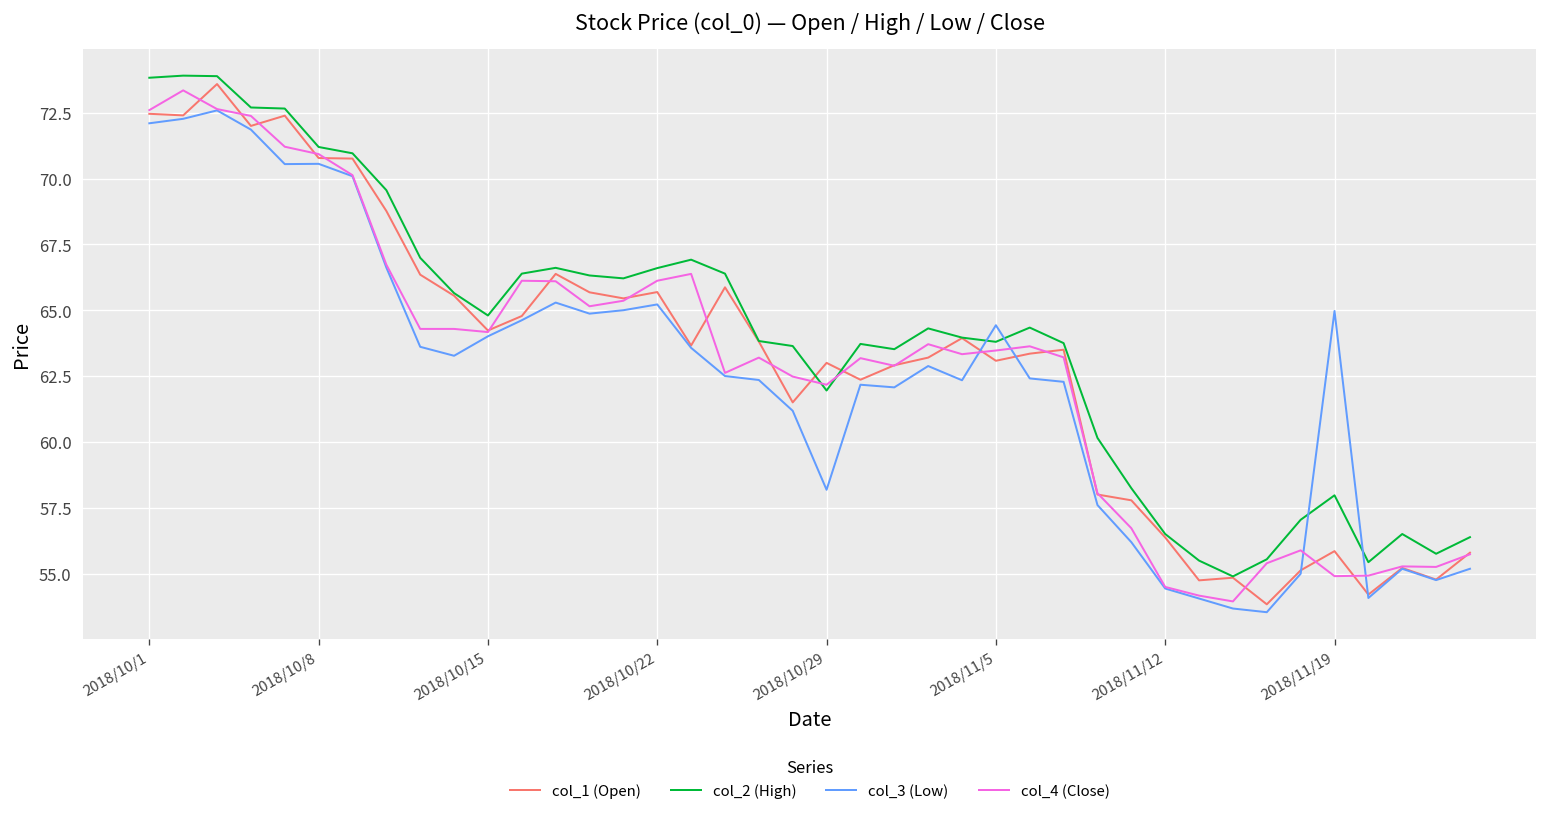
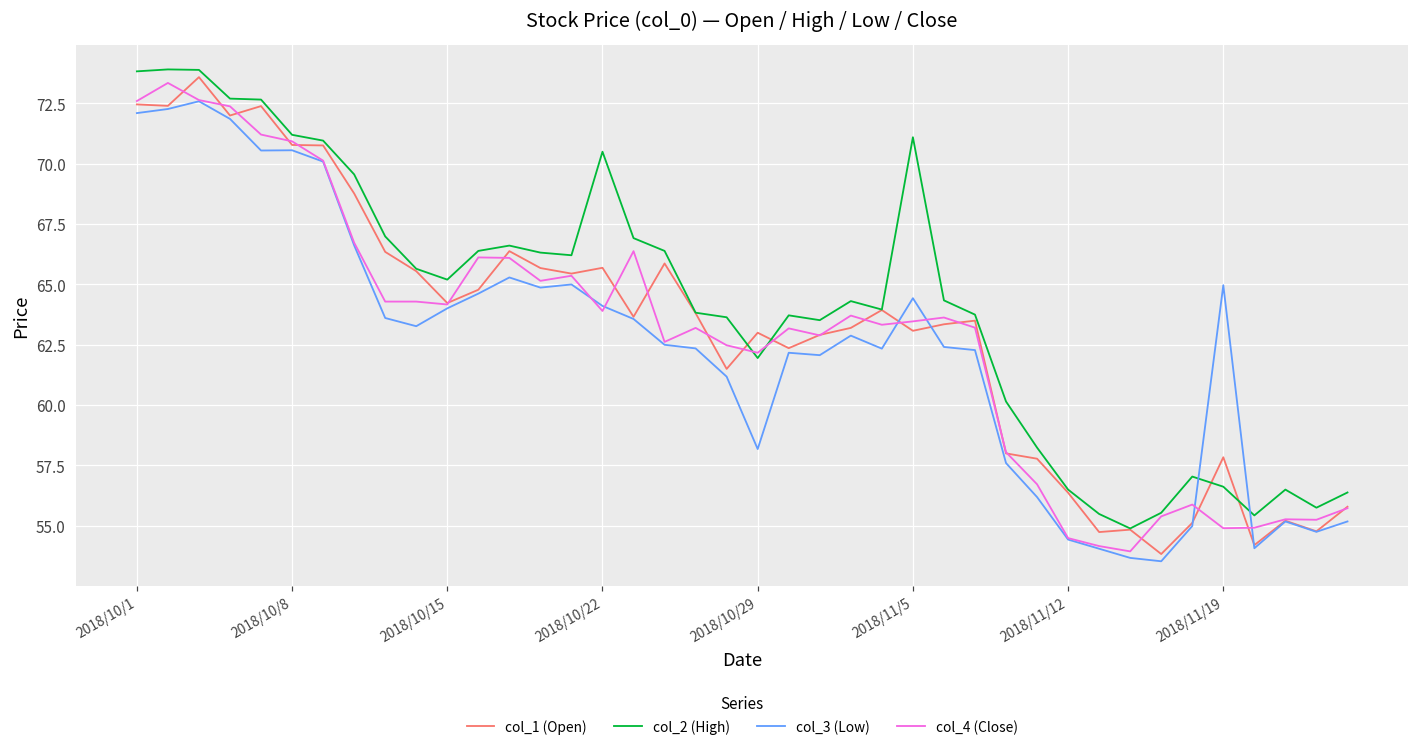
  {
    "col_1 (Open)": {
      "2018/10/1": 72.5,
      "2018/10/8": 70.8,
      "2018/10/22": 65.7,
      "2018/10/29": 63.0,
      "2018/11/5": 63.1,
      "2018/11/12": 56.4,
-     "2018/11/19": 55.9
+     "2018/11/19": 57.8
    },
    "col_2 (High)": {
      "2018/10/1": 73.8,
      "2018/10/8": 71.2,
-     "2018/10/15": 64.8,
-     "2018/10/22": 66.6,
+     "2018/10/15": 65.2,
+     "2018/10/22": 70.5,
      "2018/10/29": 62.0,
-     "2018/11/5": 63.8,
+     "2018/11/5": 71.1,
      "2018/11/12": 56.5,
-     "2018/11/19": 58.0
+     "2018/11/19": 56.6
    },
    "col_3 (Low)": {
      "2018/10/1": 72.1,
      "2018/10/8": 70.6,
      "2018/10/15": 64.0,
-     "2018/10/22": 65.2,
+     "2018/10/22": 64.1,
      "2018/10/29": 58.2,
      "2018/11/5": 64.4,
      "2018/11/19": 65.0
    },
    "col_4 (Close)": {
      "2018/10/1": 72.6,
      "2018/10/8": 70.9,
-     "2018/10/22": 66.1,
+     "2018/10/22": 63.9,
      "2018/10/29": 62.2,
      "2018/11/5": 63.5,
      "2018/11/19": 54.9
    }
  }
